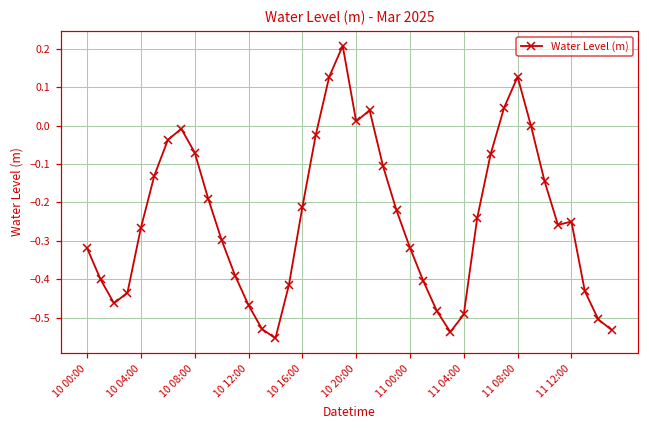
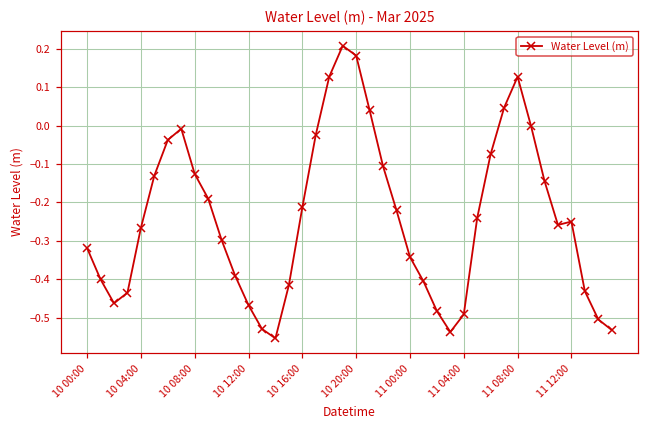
  {
    "10 00:00": -0.32,
    "10 04:00": -0.27,
-   "10 08:00": -0.07,
+   "10 08:00": -0.13,
    "10 12:00": -0.47,
    "10 16:00": -0.21,
-   "10 20:00": 0.01,
-   "11 00:00": -0.32,
+   "10 20:00": 0.18,
+   "11 00:00": -0.34,
    "11 04:00": -0.49,
    "11 08:00": 0.13,
    "11 12:00": -0.25
  }
